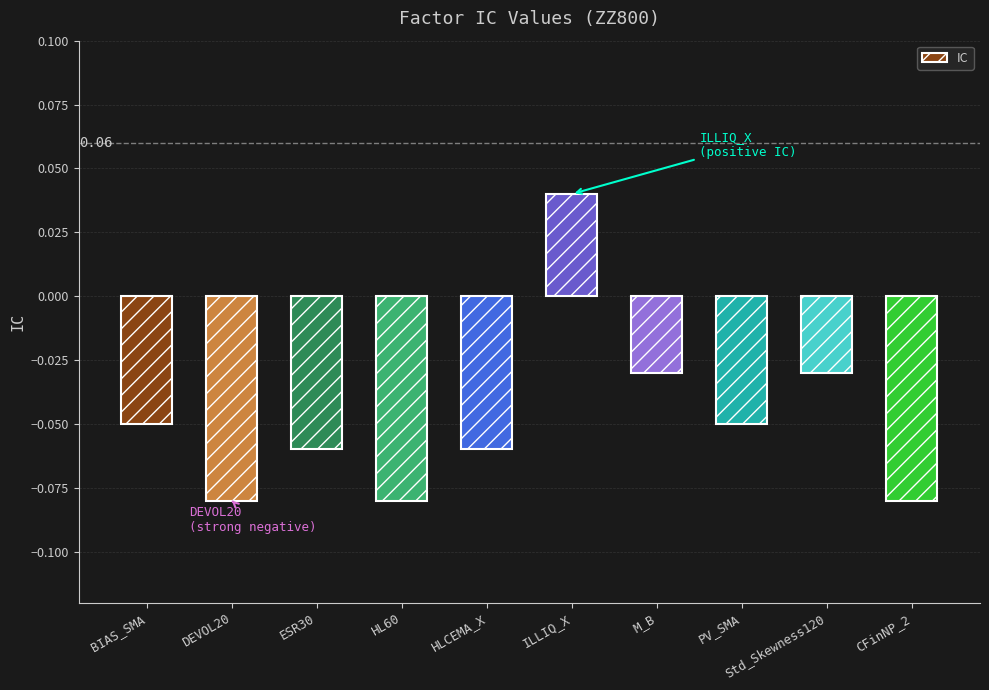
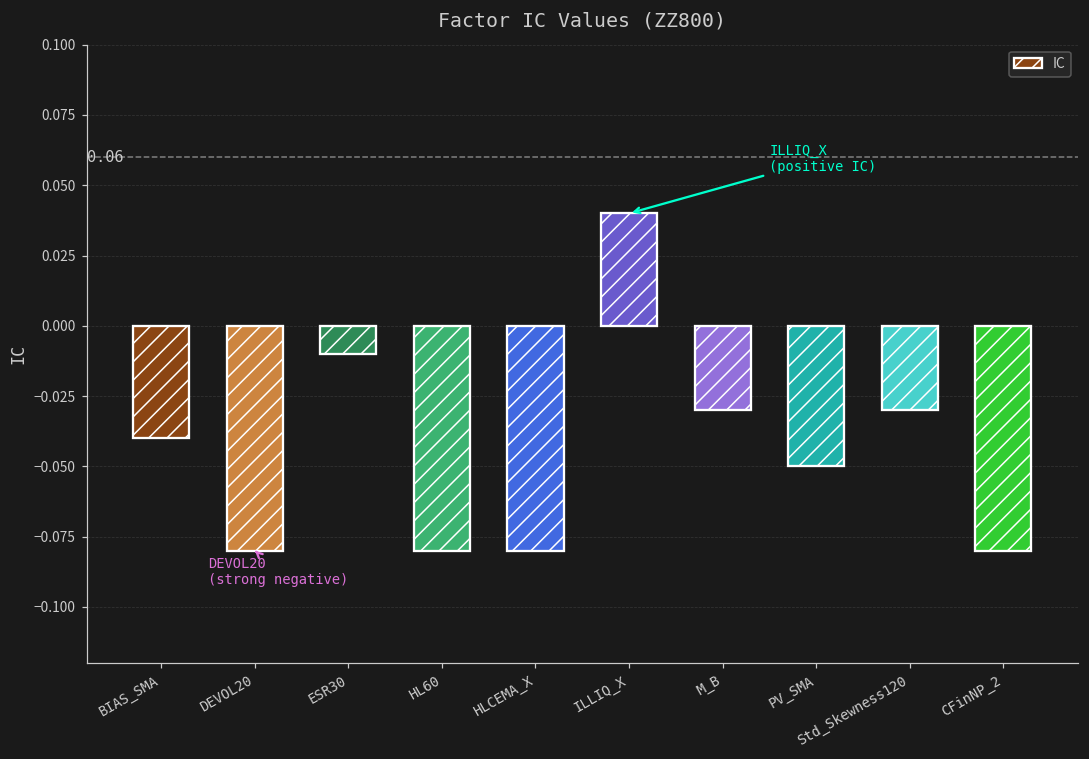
  {
-   "BIAS_SMA": -0.05,
+   "BIAS_SMA": -0.04,
    "DEVOL20": -0.08,
-   "ESR30": -0.06,
+   "ESR30": -0.01,
    "HL60": -0.08,
-   "HLCEMA_X": -0.06,
+   "HLCEMA_X": -0.08,
    "ILLIQ_X": 0.04,
    "M_B": -0.03,
    "PV_SMA": -0.05,
    "Std_Skewness120": -0.03,
    "CFinNP_2": -0.08
  }
